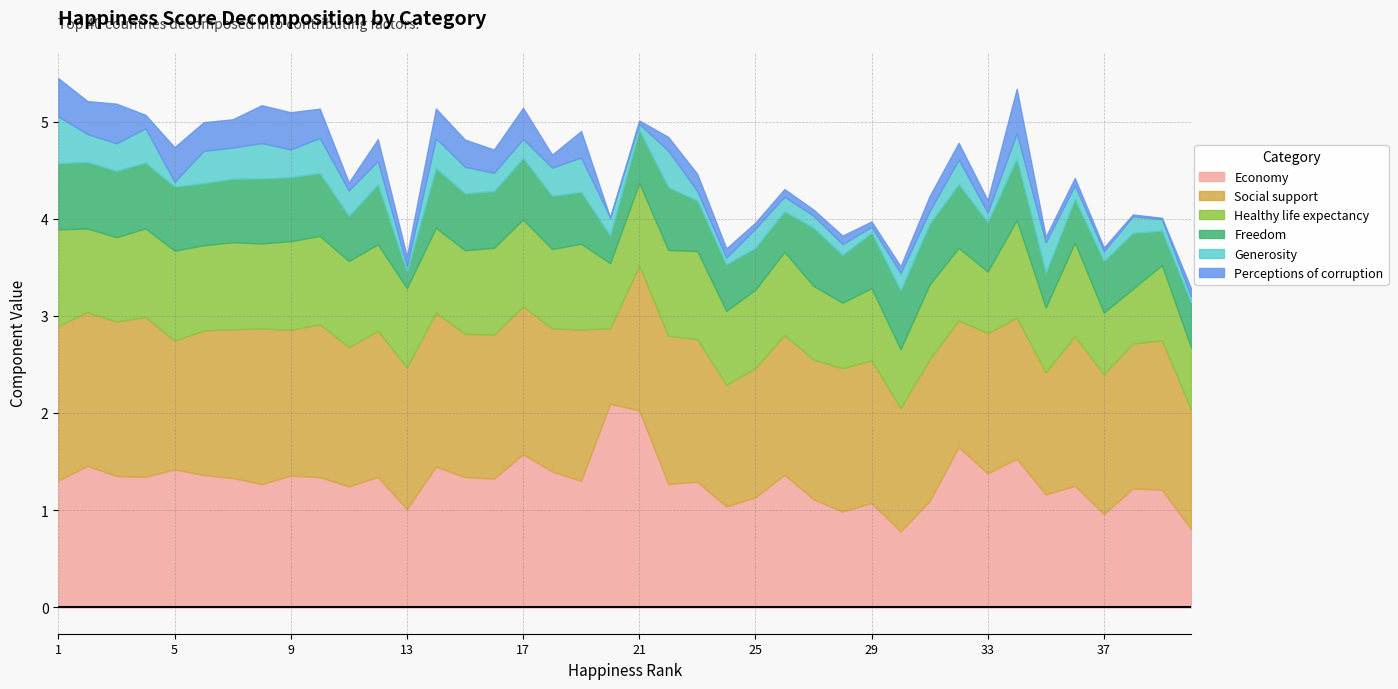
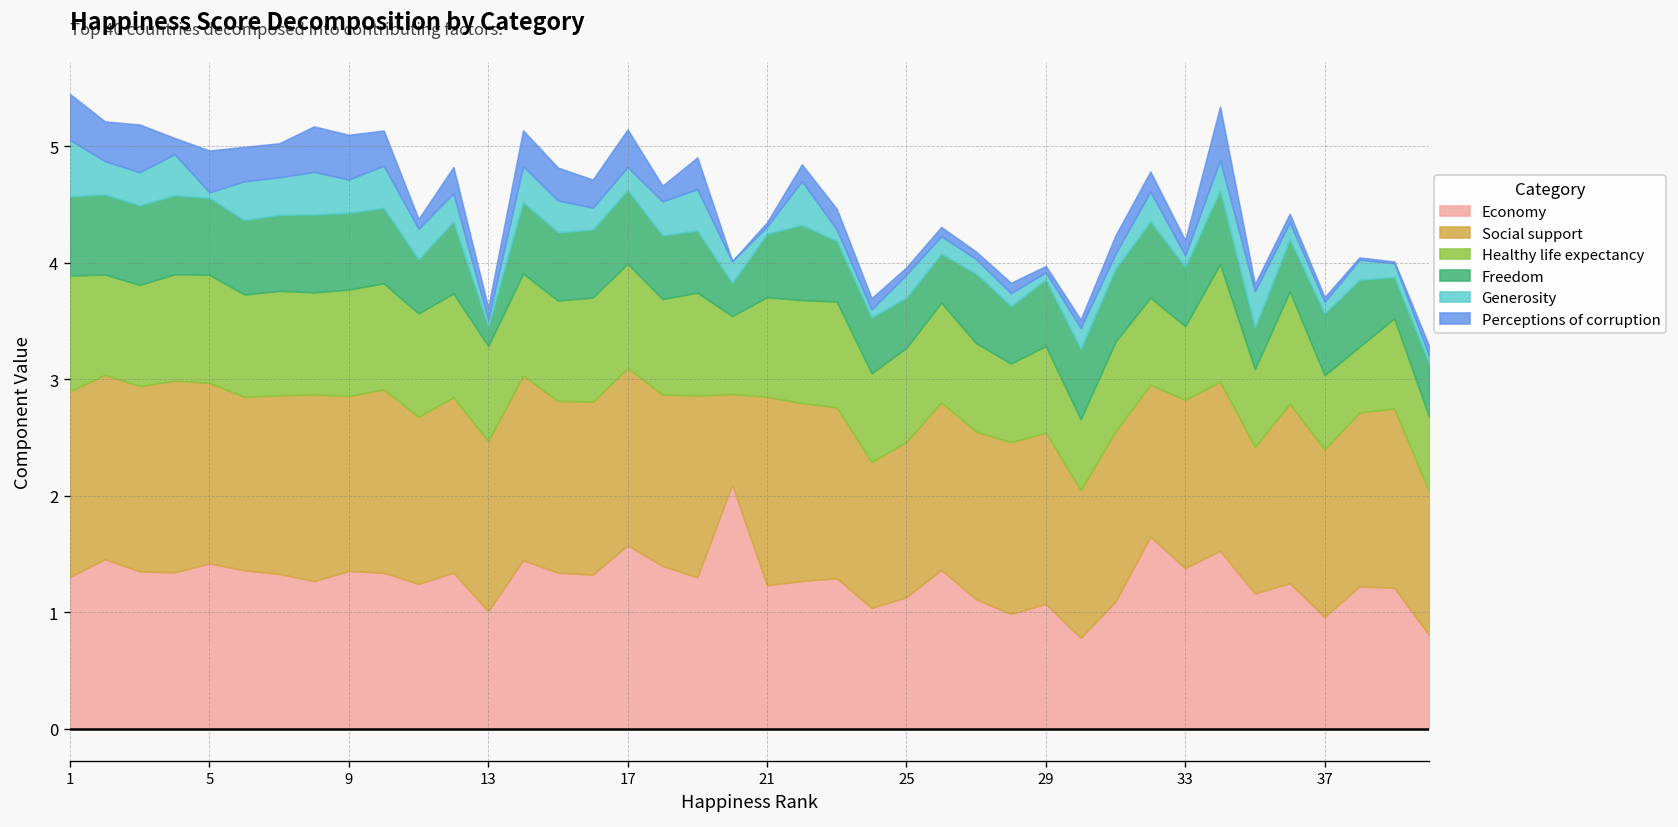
  {
    "Economy": {
      "1": 1.3,
      "5": 1.4,
      "9": 1.4,
      "13": 1.0,
      "17": 1.6,
-     "21": 2.0,
+     "21": 1.2,
      "25": 1.1,
      "29": 1.1,
      "33": 1.4,
      "37": 1.0
    },
    "Social support": {
      "1": 1.6,
-     "5": 1.3,
+     "5": 1.5,
      "9": 1.5,
      "13": 1.5,
      "17": 1.5,
-     "21": 1.5,
+     "21": 1.6,
      "25": 1.3,
      "29": 1.5,
      "33": 1.4,
      "37": 1.4
    },
    "Healthy life expectancy": {
      "1": 1.0,
      "5": 0.9,
      "9": 0.9,
      "13": 0.8,
      "17": 0.9,
      "21": 0.9,
      "25": 0.8,
      "29": 0.7,
      "33": 0.6,
      "37": 0.6
    },
    "Freedom": {
      "1": 0.7,
      "5": 0.7,
      "9": 0.7,
      "13": 0.2,
      "17": 0.6,
      "21": 0.5,
      "25": 0.4,
      "29": 0.6,
      "33": 0.5,
      "37": 0.5
    },
    "Generosity": {
      "1": 0.5,
      "5": 0.0,
      "9": 0.3,
      "13": 0.1,
      "17": 0.2,
      "21": 0.1,
      "25": 0.2,
      "29": 0.1,
      "33": 0.1,
      "37": 0.1
    },
    "Perceptions of corruption": {
      "1": 0.4,
      "5": 0.4,
      "9": 0.4,
      "13": 0.1,
      "17": 0.3,
      "21": 0.0,
      "25": 0.1,
      "29": 0.1,
      "33": 0.1,
      "37": 0.0
    }
  }
